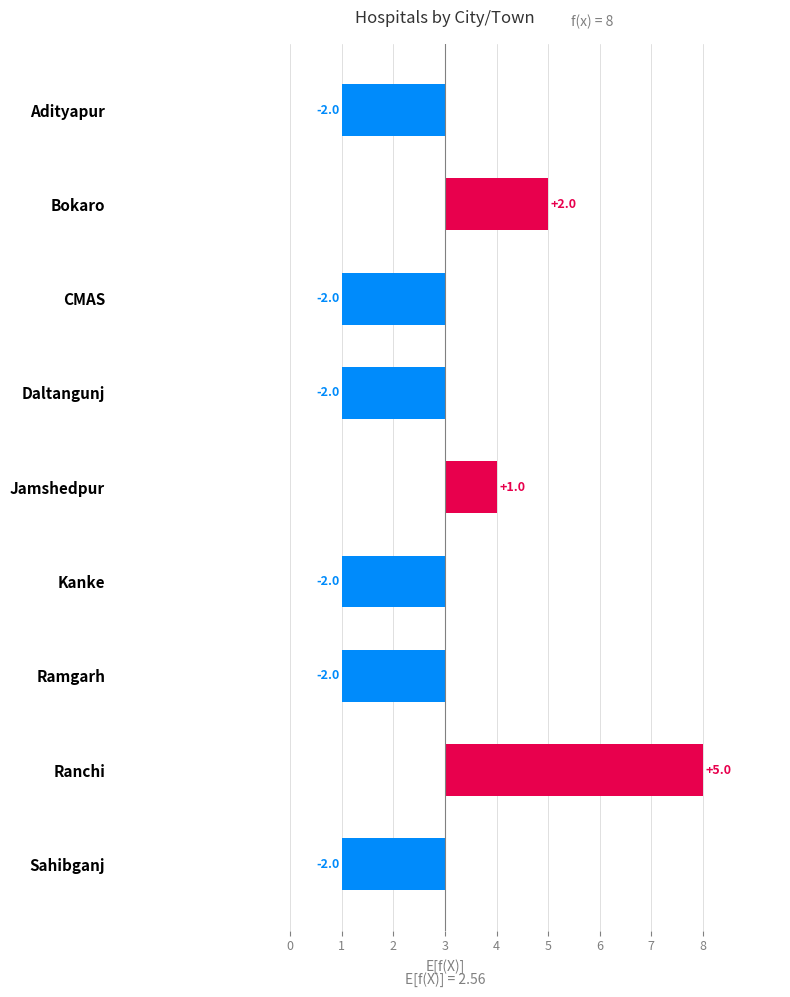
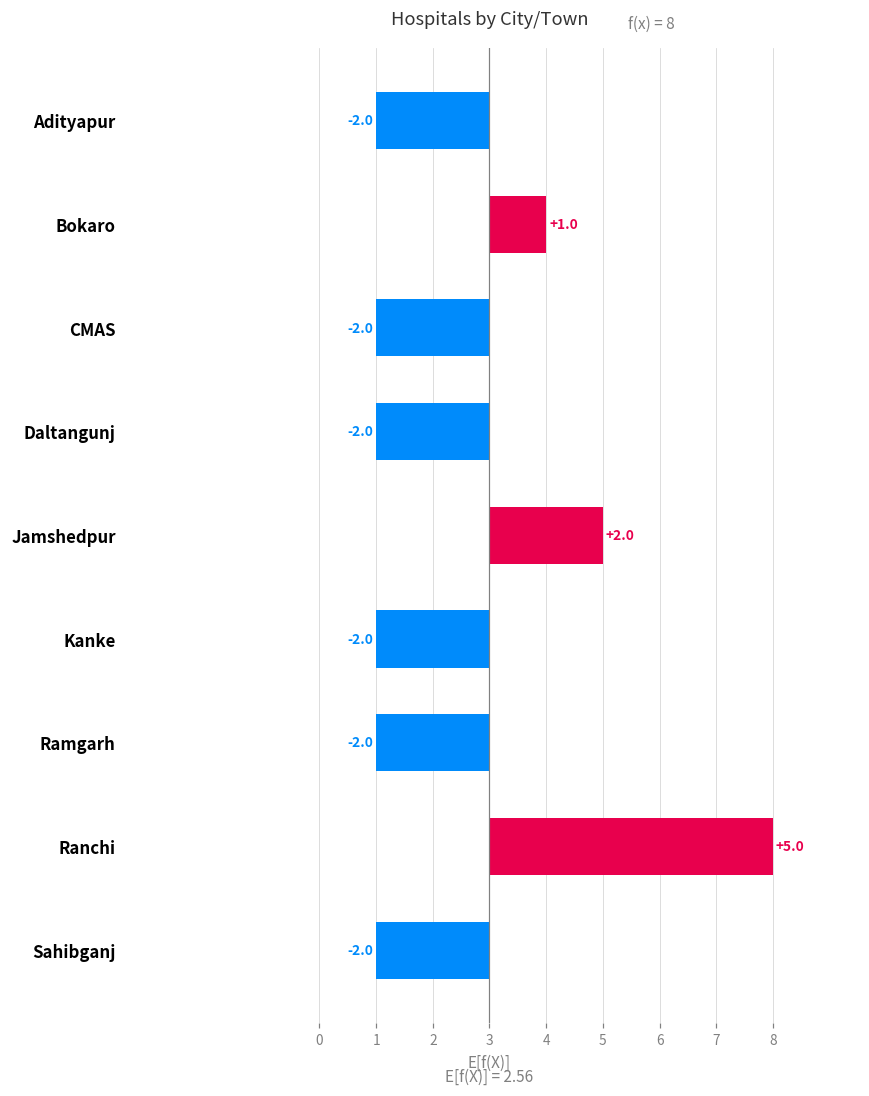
  {
    "Adityapur": "-2.0",
-   "Bokaro": "+2.0",
+   "Bokaro": "+1.0",
    "CMAS": "-2.0",
    "Daltangunj": "-2.0",
-   "Jamshedpur": "+1.0",
+   "Jamshedpur": "+2.0",
    "Kanke": "-2.0",
    "Ramgarh": "-2.0",
    "Ranchi": "+5.0",
    "Sahibganj": "-2.0"
  }
